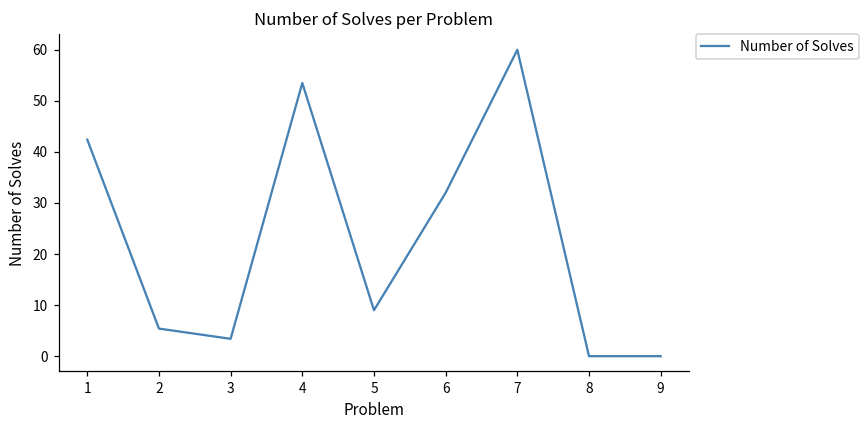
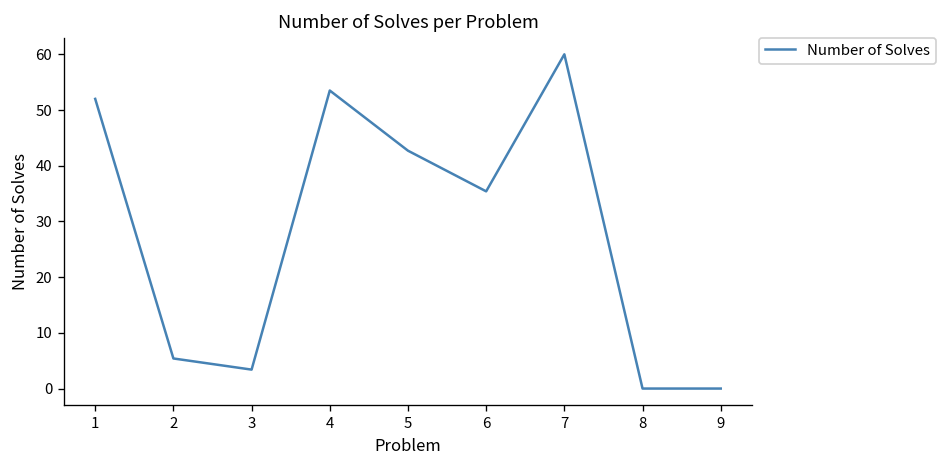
  {
-   "1": 42,
+   "1": 52,
    "2": 5,
    "3": 3,
    "4": 54,
-   "5": 9,
-   "6": 32,
+   "5": 43,
+   "6": 35,
    "7": 60,
    "8": 0,
    "9": 0
  }
